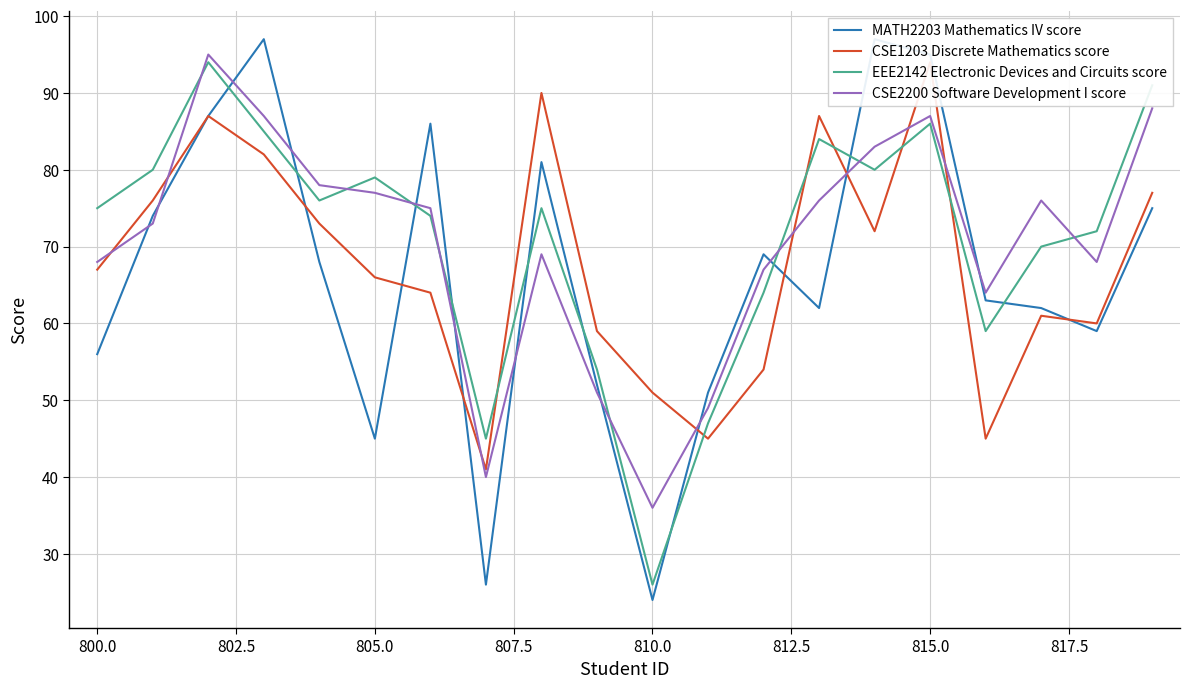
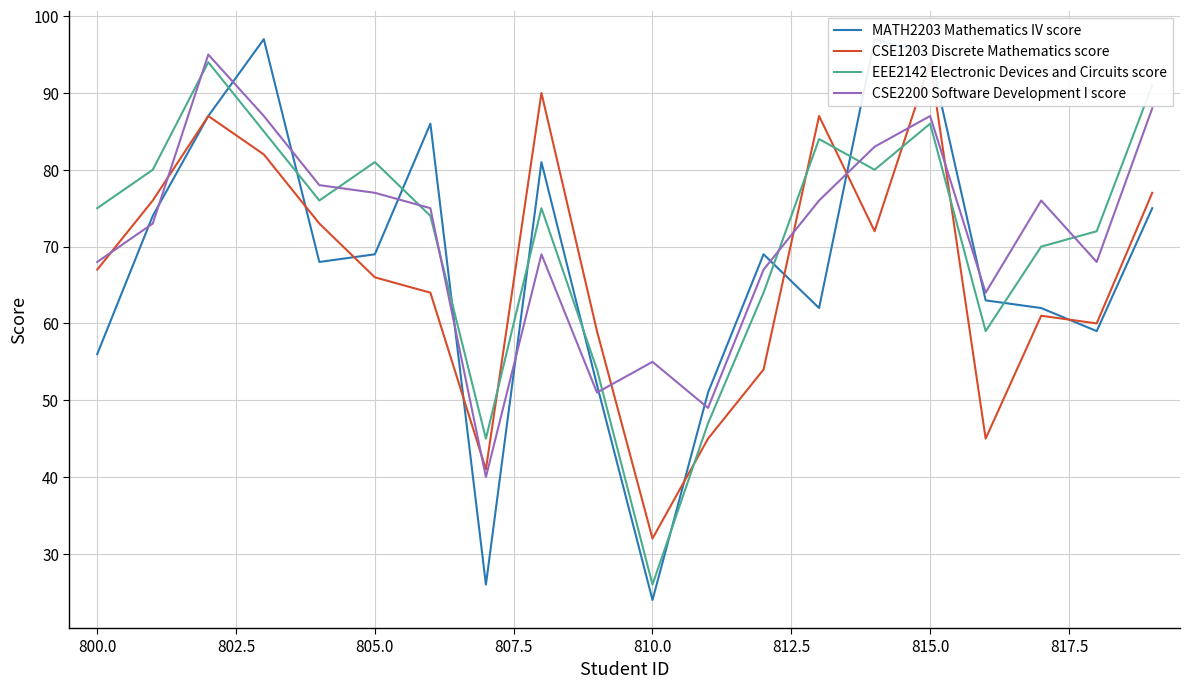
  {
    "MATH2203 Mathematics IV score": {
      "800.0": 56,
-     "805.0": 45,
+     "805.0": 69,
      "810.0": 24
    },
    "CSE1203 Discrete Mathematics score": {
      "800.0": 67,
      "805.0": 66,
-     "810.0": 51
+     "810.0": 32
    },
    "EEE2142 Electronic Devices and Circuits score": {
      "800.0": 75,
-     "805.0": 79,
+     "805.0": 81,
      "810.0": 26,
      "815.0": 86
    },
    "CSE2200 Software Development I score": {
      "800.0": 68,
      "805.0": 77,
-     "810.0": 36,
+     "810.0": 55,
      "815.0": 87
    }
  }
